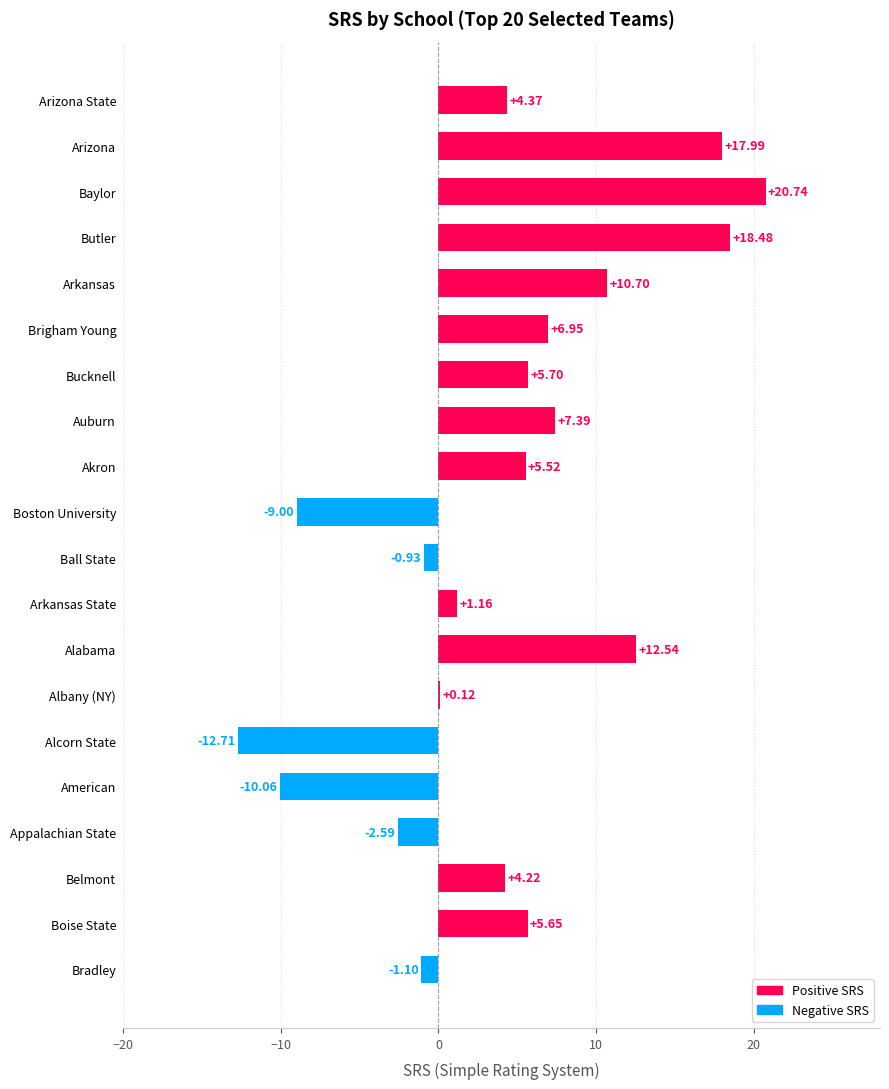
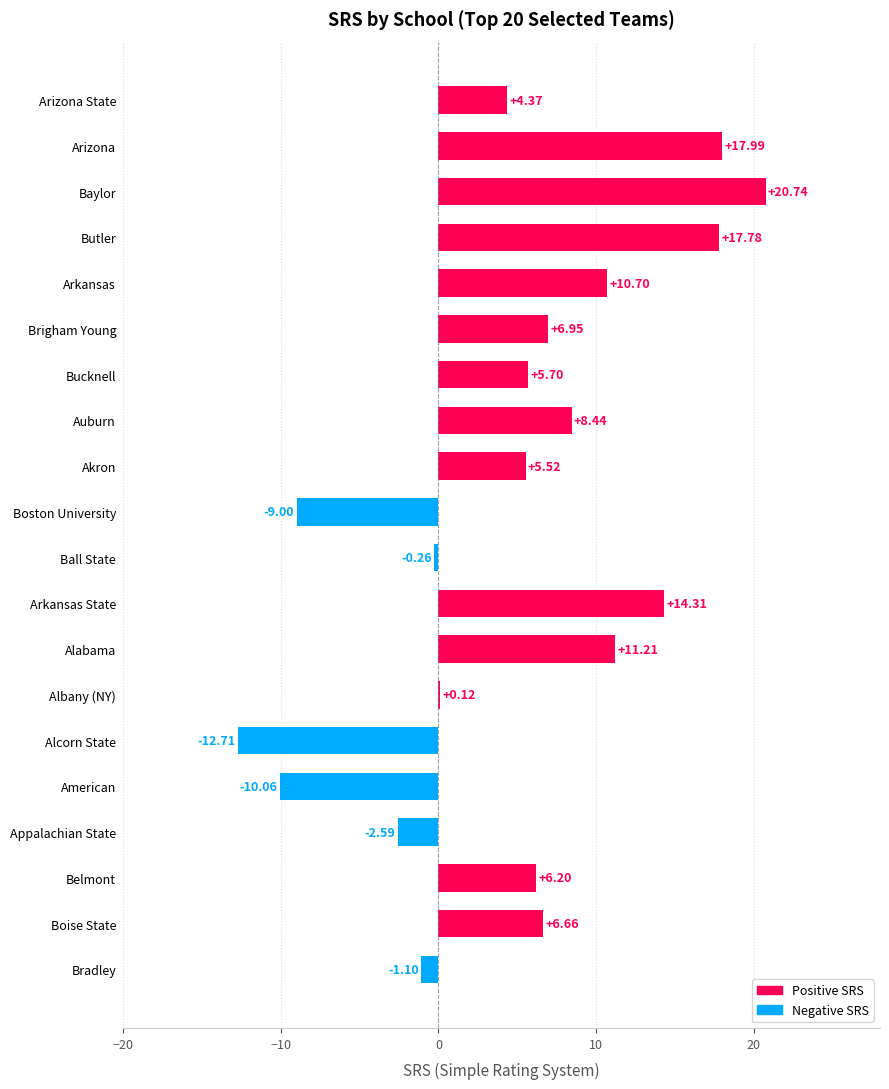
  {
    "Arizona State": "+4.37",
    "Arizona": "+17.99",
    "Baylor": "+20.74",
-   "Butler": "+18.48",
+   "Butler": "+17.78",
    "Arkansas": "+10.70",
    "Brigham Young": "+6.95",
    "Bucknell": "+5.70",
-   "Auburn": "+7.39",
+   "Auburn": "+8.44",
    "Akron": "+5.52",
    "Boston University": "-9.00",
-   "Ball State": "-0.93",
-   "Arkansas State": "+1.16",
-   "Alabama": "+12.54",
+   "Ball State": "-0.26",
+   "Arkansas State": "+14.31",
+   "Alabama": "+11.21",
    "Albany (NY)": "+0.12",
    "Alcorn State": "-12.71",
    "American": "-10.06",
    "Appalachian State": "-2.59",
-   "Belmont": "+4.22",
-   "Boise State": "+5.65",
+   "Belmont": "+6.20",
+   "Boise State": "+6.66",
    "Bradley": "-1.10"
  }
